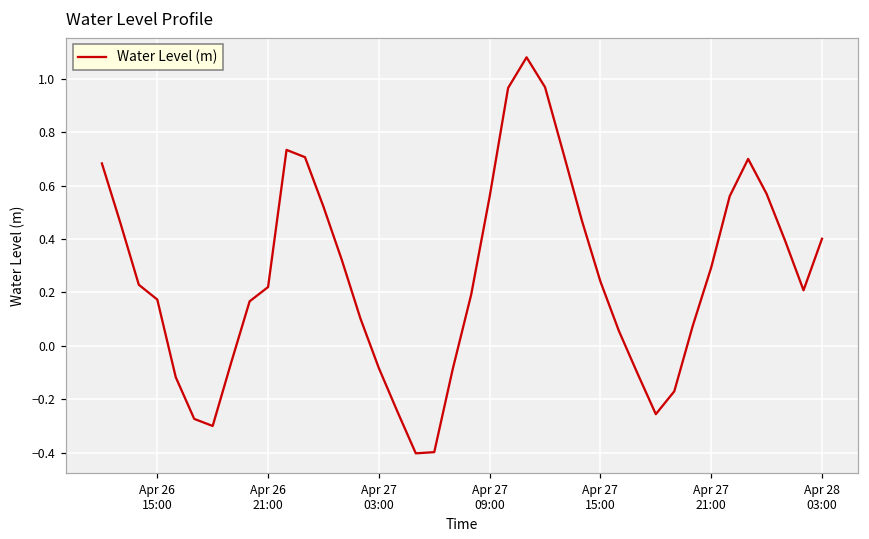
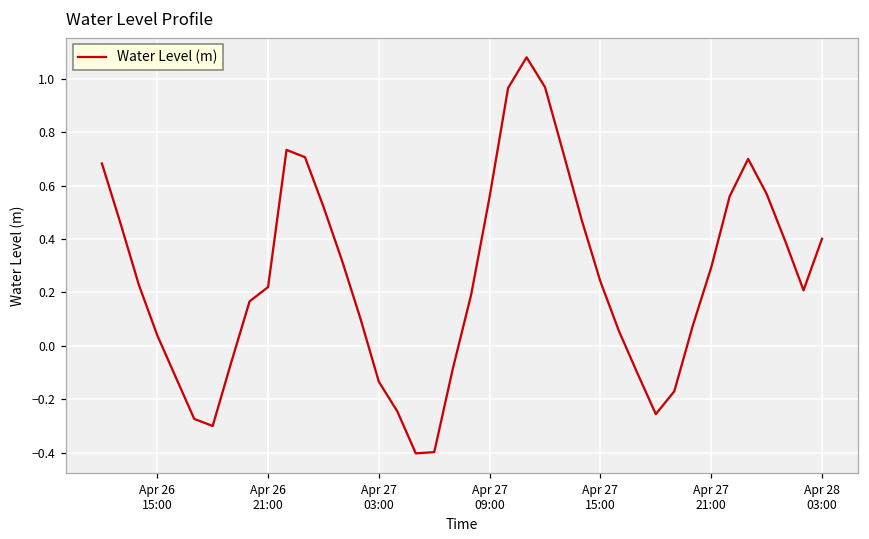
  {
-   "Apr 26 15:00": 0.17,
+   "Apr 26 15:00": 0.04,
    "Apr 26 21:00": 0.22,
-   "Apr 27 03:00": -0.08,
+   "Apr 27 03:00": -0.13,
    "Apr 27 09:00": 0.56,
    "Apr 27 15:00": 0.24,
    "Apr 27 21:00": 0.29,
    "Apr 28 03:00": 0.40
  }
